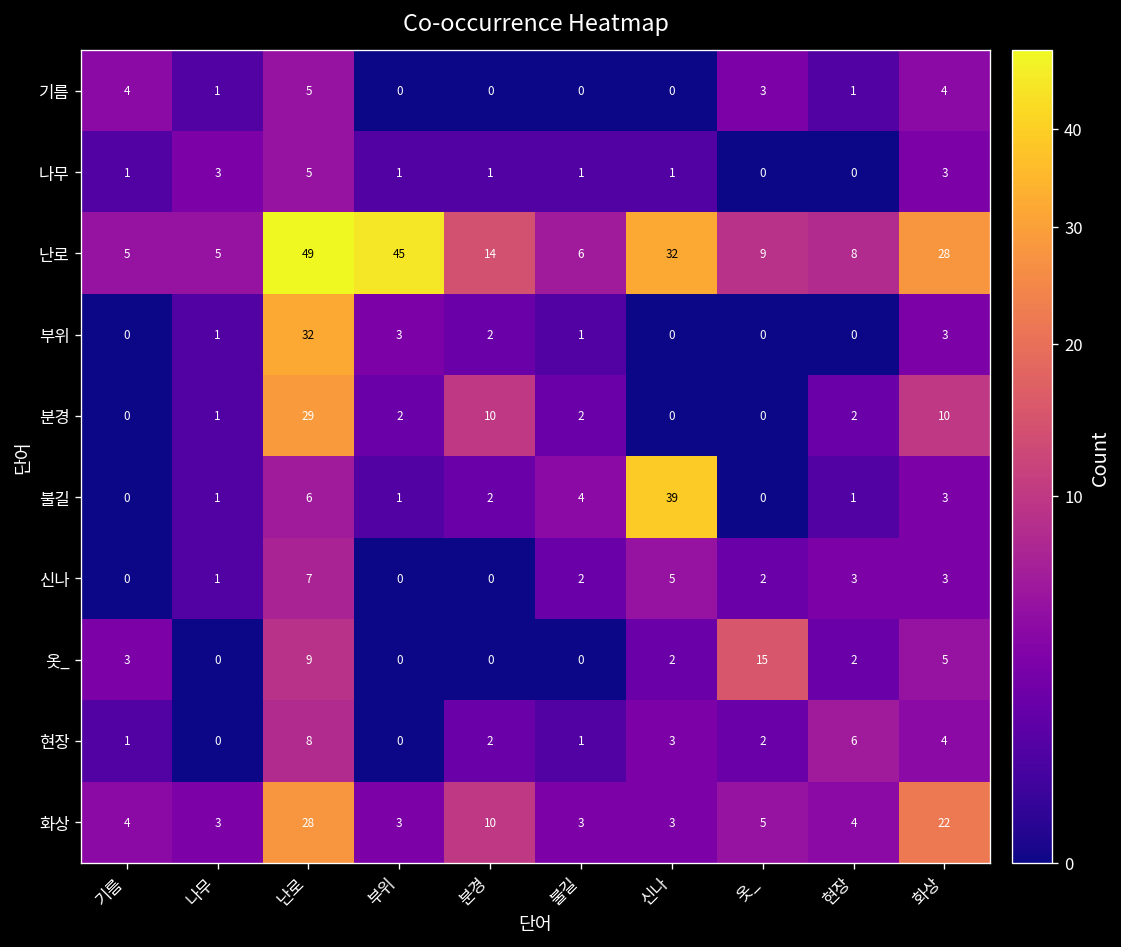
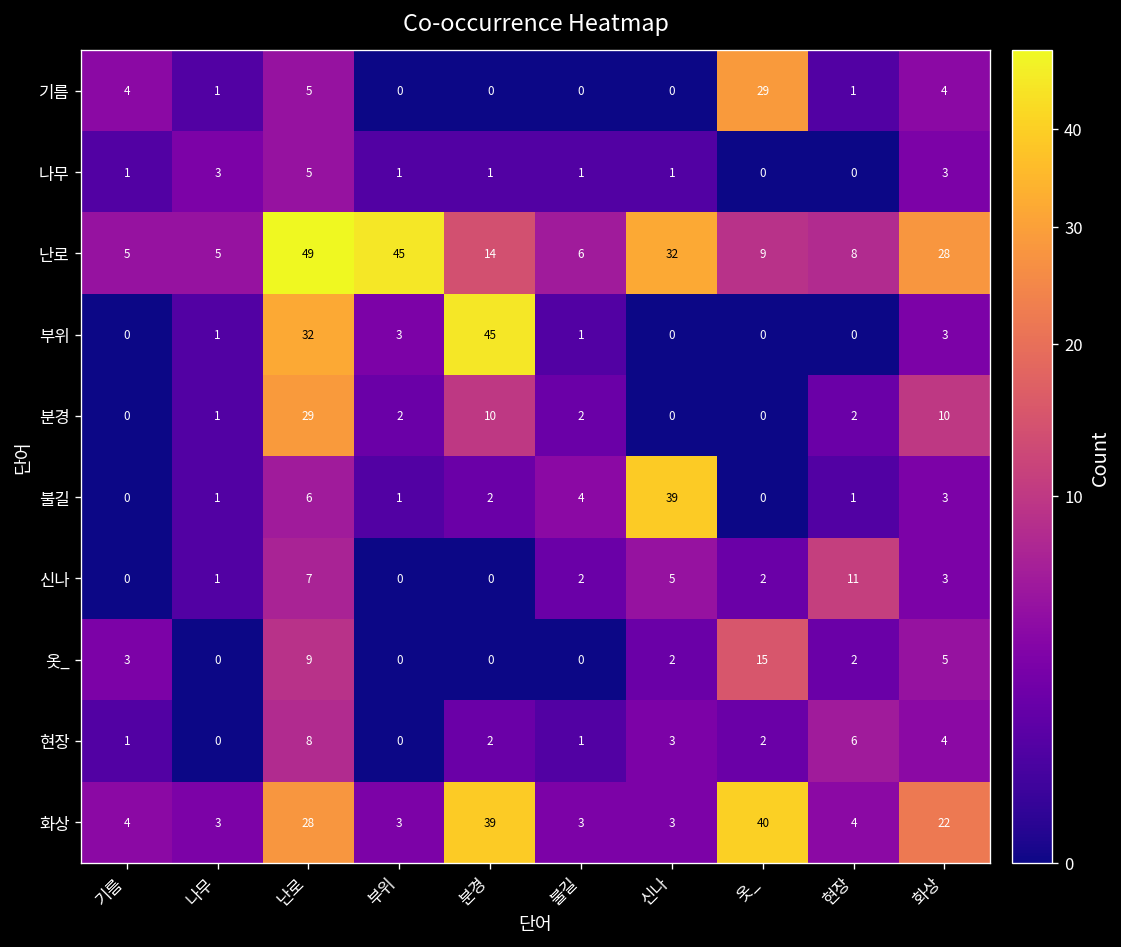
  {
    "기름": {
      "기름": 4,
      "나무": 1,
      "난로": 5,
      "부위": 0,
      "분경": 0,
      "불길": 0,
      "신나": 0,
-     "옷_": 3,
+     "옷_": 29,
      "현장": 1,
      "화상": 4
    },
    "나무": {
      "기름": 1,
      "나무": 3,
      "난로": 5,
      "부위": 1,
      "분경": 1,
      "불길": 1,
      "신나": 1,
      "옷_": 0,
      "현장": 0,
      "화상": 3
    },
    "난로": {
      "기름": 5,
      "나무": 5,
      "난로": 49,
      "부위": 45,
      "분경": 14,
      "불길": 6,
      "신나": 32,
      "옷_": 9,
      "현장": 8,
      "화상": 28
    },
    "부위": {
      "기름": 0,
      "나무": 1,
      "난로": 32,
      "부위": 3,
-     "분경": 2,
+     "분경": 45,
      "불길": 1,
      "신나": 0,
      "옷_": 0,
      "현장": 0,
      "화상": 3
    },
    "분경": {
      "기름": 0,
      "나무": 1,
      "난로": 29,
      "부위": 2,
      "분경": 10,
      "불길": 2,
      "신나": 0,
      "옷_": 0,
      "현장": 2,
      "화상": 10
    },
    "불길": {
      "기름": 0,
      "나무": 1,
      "난로": 6,
      "부위": 1,
      "분경": 2,
      "불길": 4,
      "신나": 39,
      "옷_": 0,
      "현장": 1,
      "화상": 3
    },
    "신나": {
      "기름": 0,
      "나무": 1,
      "난로": 7,
      "부위": 0,
      "분경": 0,
      "불길": 2,
      "신나": 5,
      "옷_": 2,
-     "현장": 3,
+     "현장": 11,
      "화상": 3
    },
    "옷_": {
      "기름": 3,
      "나무": 0,
      "난로": 9,
      "부위": 0,
      "분경": 0,
      "불길": 0,
      "신나": 2,
      "옷_": 15,
      "현장": 2,
      "화상": 5
    },
    "현장": {
      "기름": 1,
      "나무": 0,
      "난로": 8,
      "부위": 0,
      "분경": 2,
      "불길": 1,
      "신나": 3,
      "옷_": 2,
      "현장": 6,
      "화상": 4
    },
    "화상": {
      "기름": 4,
      "나무": 3,
      "난로": 28,
      "부위": 3,
-     "분경": 10,
+     "분경": 39,
      "불길": 3,
      "신나": 3,
-     "옷_": 5,
+     "옷_": 40,
      "현장": 4,
      "화상": 22
    }
  }
